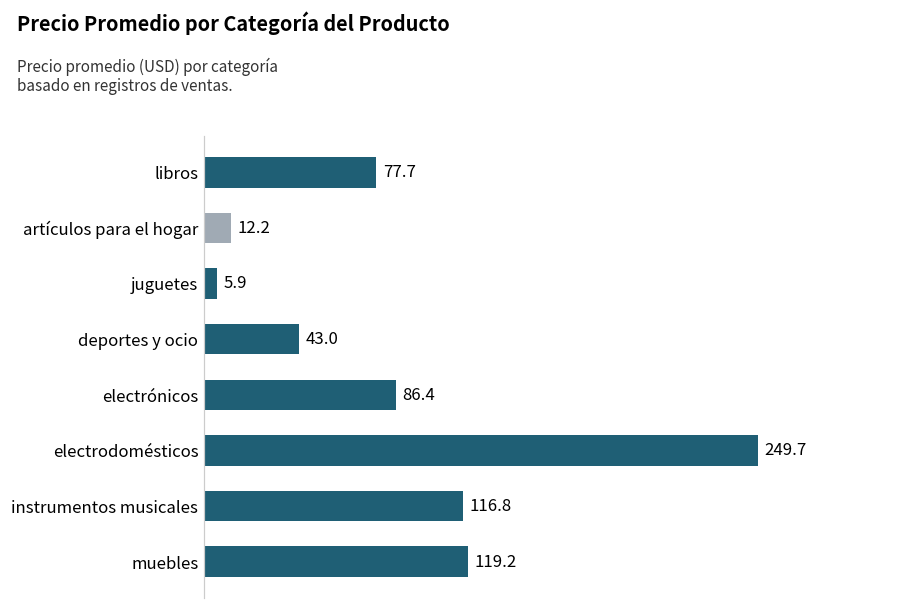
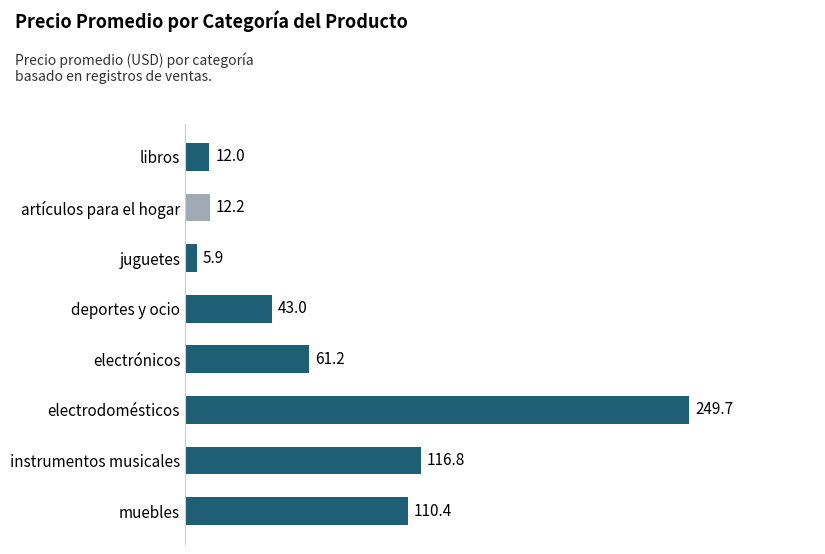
  {
-   "libros": 77.7,
+   "libros": 12.0,
    "artículos para el hogar": 12.2,
    "juguetes": 5.9,
    "deportes y ocio": 43.0,
-   "electrónicos": 86.4,
+   "electrónicos": 61.2,
    "electrodomésticos": 249.7,
    "instrumentos musicales": 116.8,
-   "muebles": 119.2
+   "muebles": 110.4
  }
